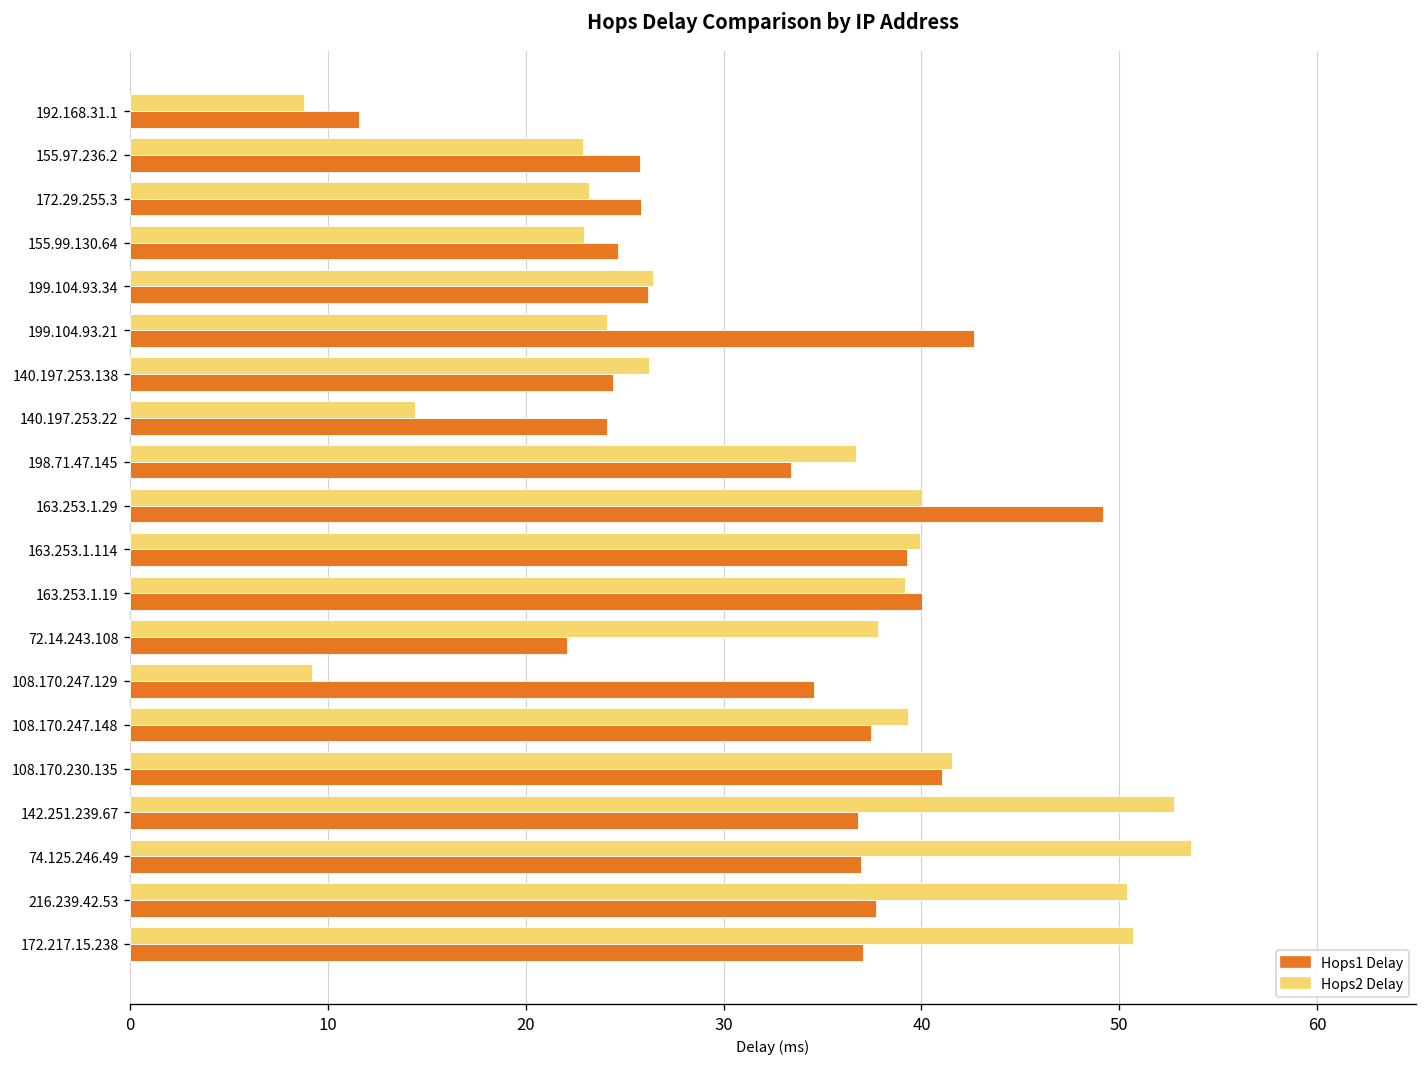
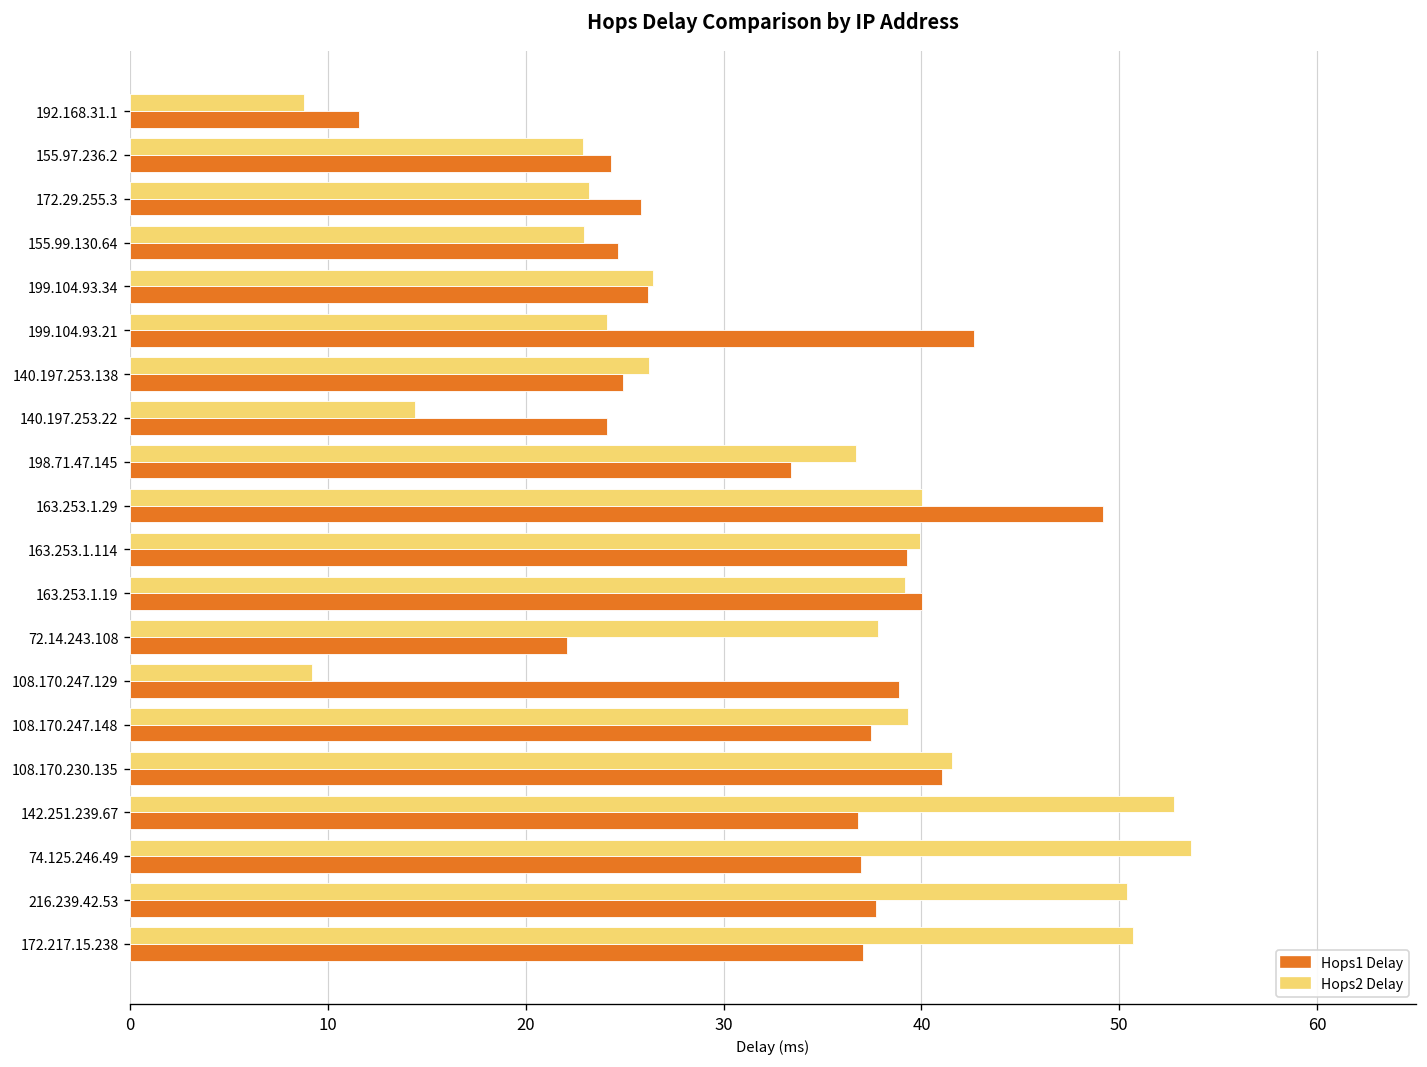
  {
    "Hops1 Delay": {
      "192.168.31.1": 11.5,
-     "155.97.236.2": 25.8,
+     "155.97.236.2": 24.3,
      "172.29.255.3": 25.8,
      "155.99.130.64": 24.7,
      "199.104.93.34": 26.2,
      "199.104.93.21": 42.7,
-     "140.197.253.138": 24.4,
+     "140.197.253.138": 24.9,
      "140.197.253.22": 24.1,
      "198.71.47.145": 33.4,
      "163.253.1.29": 49.2,
      "163.253.1.114": 39.3,
      "163.253.1.19": 40.0,
      "72.14.243.108": 22.1,
-     "108.170.247.129": 34.6,
+     "108.170.247.129": 38.8,
      "108.170.247.148": 37.4,
      "108.170.230.135": 41.0,
      "142.251.239.67": 36.8,
      "74.125.246.49": 37.0,
      "216.239.42.53": 37.7,
      "172.217.15.238": 37.1
    },
    "Hops2 Delay": {
      "192.168.31.1": 8.8,
      "155.97.236.2": 22.9,
      "172.29.255.3": 23.2,
      "155.99.130.64": 23.0,
      "199.104.93.34": 26.4,
      "199.104.93.21": 24.1,
      "140.197.253.138": 26.2,
      "140.197.253.22": 14.4,
      "198.71.47.145": 36.7,
      "163.253.1.29": 40.0,
      "163.253.1.114": 39.9,
      "163.253.1.19": 39.2,
      "72.14.243.108": 37.8,
      "108.170.247.129": 9.2,
      "108.170.247.148": 39.3,
      "108.170.230.135": 41.6,
      "142.251.239.67": 52.8,
      "74.125.246.49": 53.6,
      "216.239.42.53": 50.4,
      "172.217.15.238": 50.7
    }
  }
